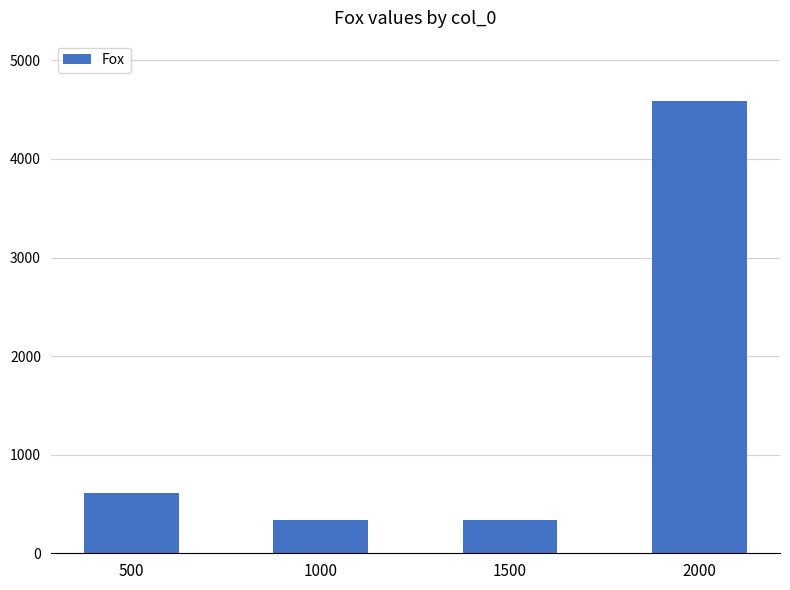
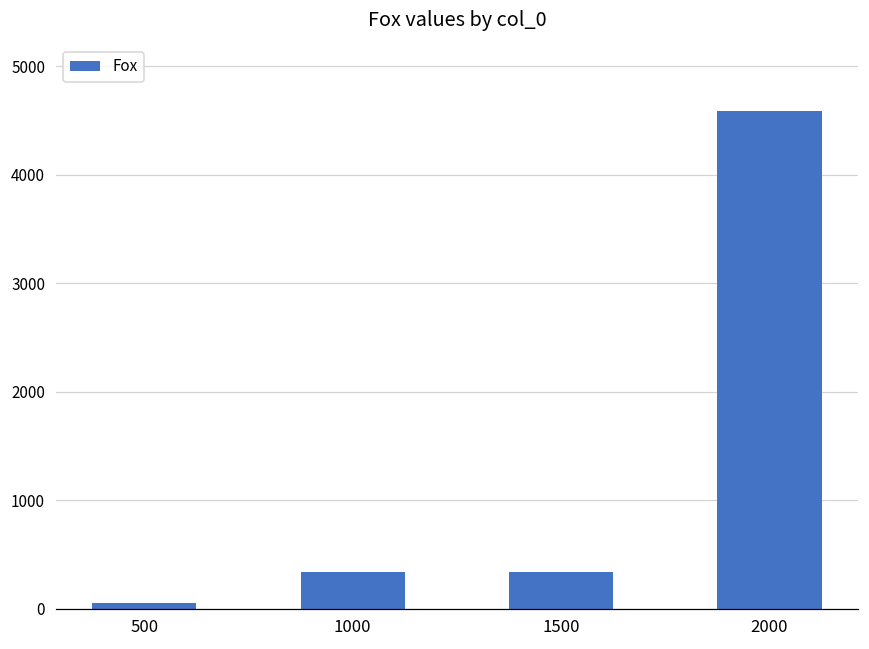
  {
-   "500": 600,
+   "500": 100,
    "1000": 300,
    "1500": 300,
    "2000": 4600
  }
